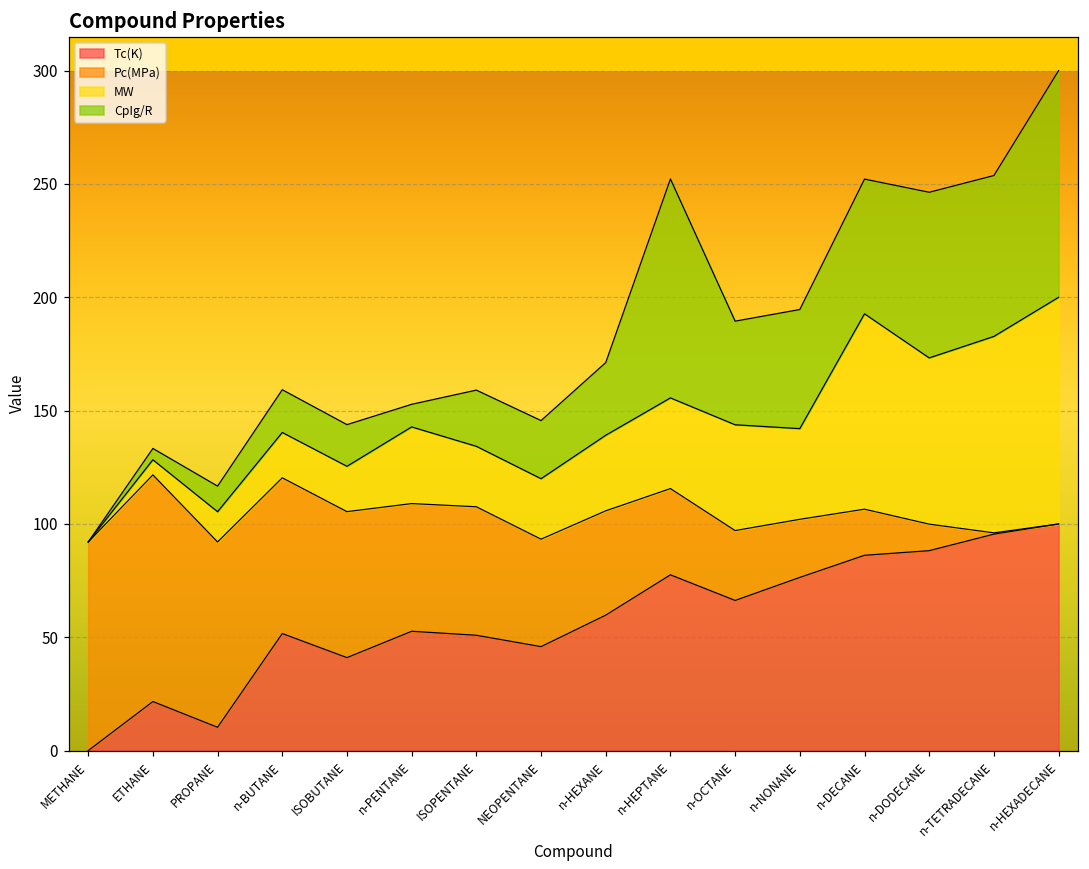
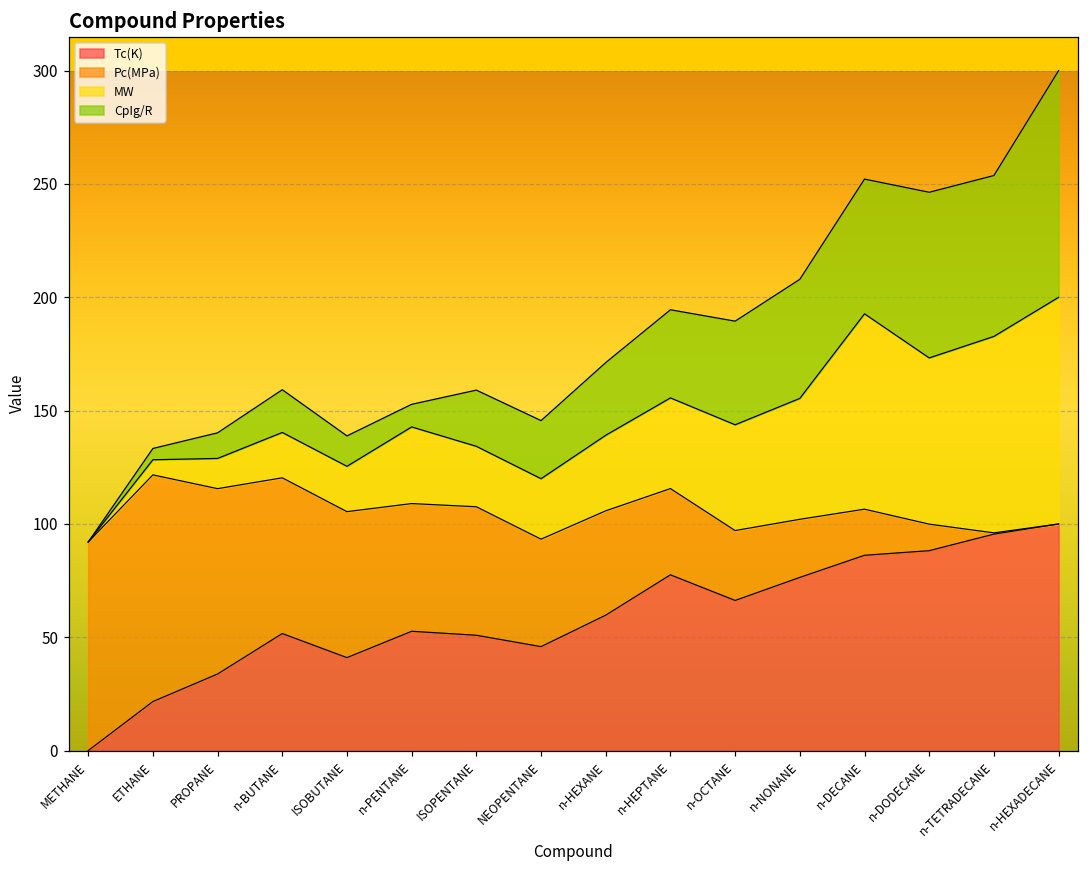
  {
    "Tc(K)": {
      "METHANE": 0,
      "ETHANE": 22,
-     "PROPANE": 10,
+     "PROPANE": 34,
      "n-BUTANE": 52,
      "ISOBUTANE": 41,
      "n-PENTANE": 53,
      "ISOPENTANE": 51,
      "NEOPENTANE": 46,
      "n-HEXANE": 60,
      "n-HEPTANE": 78,
      "n-OCTANE": 66,
      "n-NONANE": 76,
      "n-DECANE": 86,
      "n-DODECANE": 88
    },
    "Pc(MPa)": {
      "ETHANE": 100,
      "PROPANE": 82,
      "n-BUTANE": 69,
      "ISOBUTANE": 64,
      "n-PENTANE": 56,
      "ISOPENTANE": 57,
      "NEOPENTANE": 47,
      "n-HEXANE": 46,
      "n-HEPTANE": 38,
      "n-OCTANE": 31,
      "n-NONANE": 26,
      "n-DECANE": 20,
      "n-DODECANE": 12
    },
    "MW": {
      "ETHANE": 7,
      "PROPANE": 13,
      "n-BUTANE": 20,
      "ISOBUTANE": 20,
      "n-PENTANE": 34,
      "ISOPENTANE": 27,
      "NEOPENTANE": 27,
      "n-HEXANE": 33,
      "n-HEPTANE": 40,
      "n-OCTANE": 47,
-     "n-NONANE": 40,
+     "n-NONANE": 53,
      "n-DECANE": 86,
      "n-DODECANE": 73,
      "n-TETRADECANE": 87,
      "n-HEXADECANE": 100
    },
    "CpIg/R": {
      "ETHANE": 5,
      "PROPANE": 11,
      "n-BUTANE": 19,
-     "ISOBUTANE": 18,
+     "ISOBUTANE": 13,
      "n-PENTANE": 10,
      "ISOPENTANE": 25,
      "NEOPENTANE": 26,
      "n-HEXANE": 32,
-     "n-HEPTANE": 97,
+     "n-HEPTANE": 39,
      "n-OCTANE": 46,
      "n-NONANE": 53,
      "n-DECANE": 59,
      "n-DODECANE": 73,
      "n-TETRADECANE": 71,
      "n-HEXADECANE": 100
    }
  }
